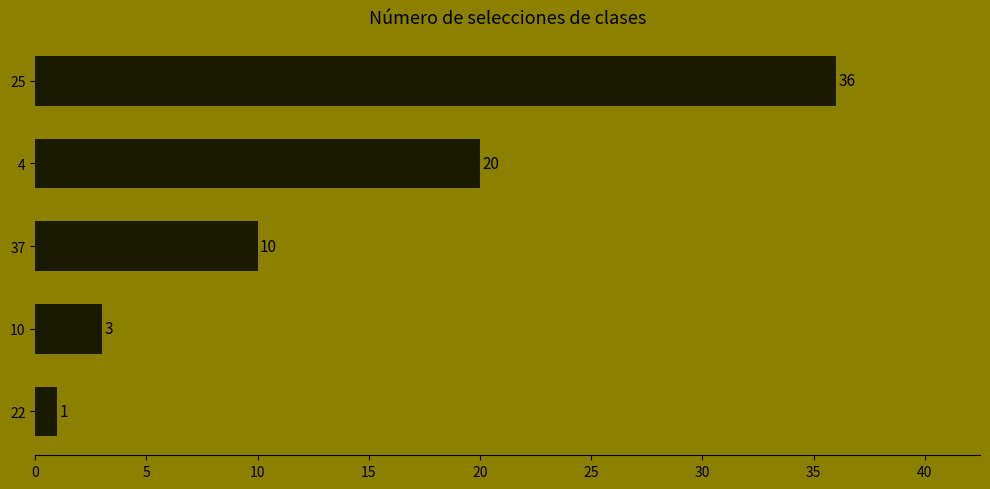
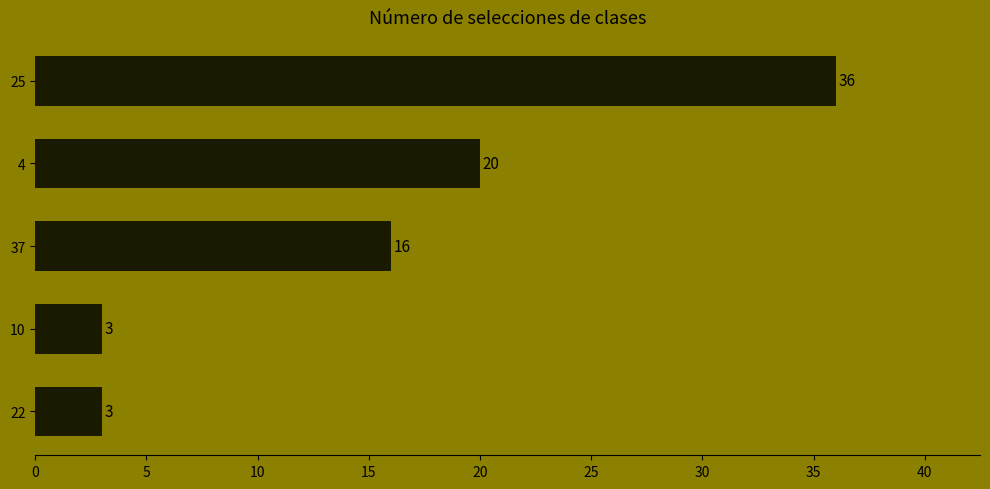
  {
    "25": 36,
    "4": 20,
-   "37": 10,
+   "37": 16,
    "10": 3,
-   "22": 1
+   "22": 3
  }
